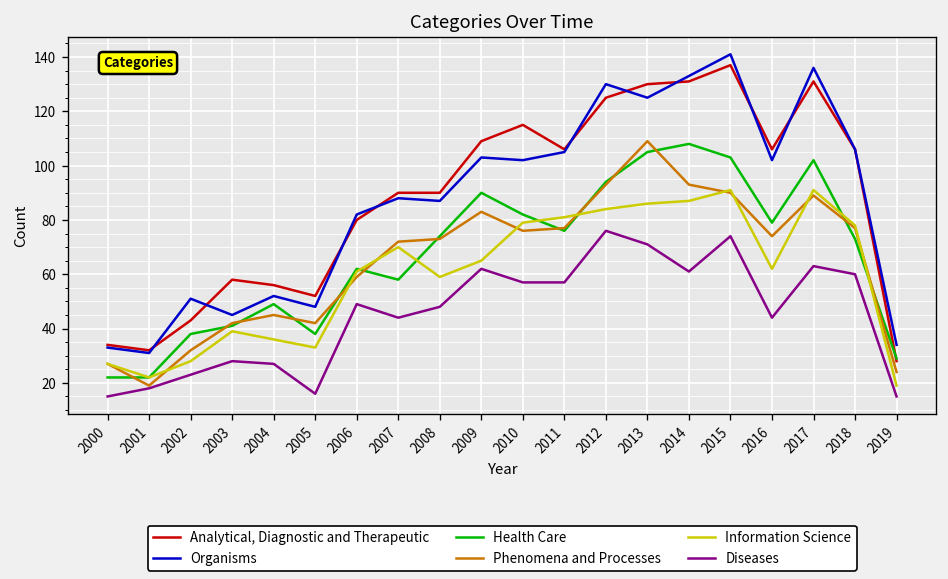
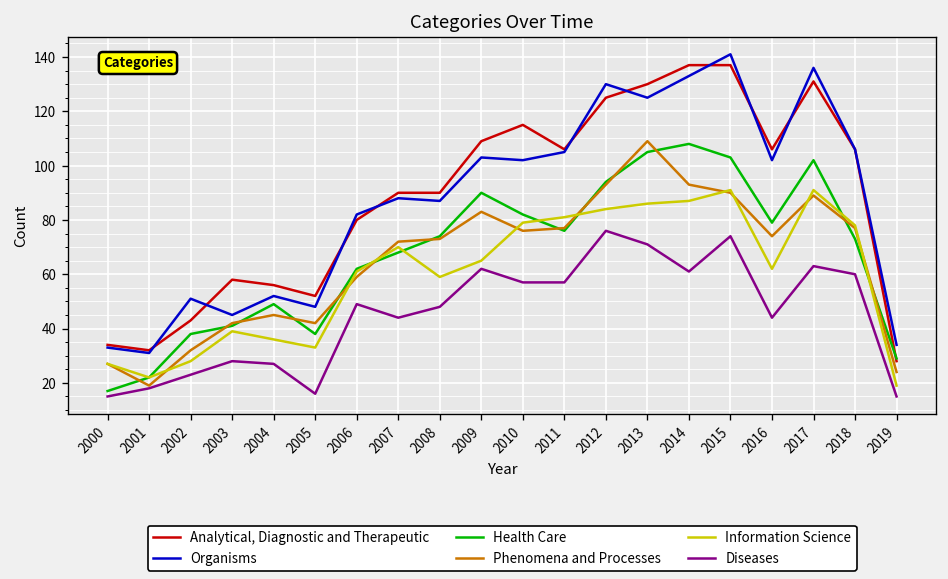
  {
    "Analytical, Diagnostic and Therapeutic": {
      "2002": 43,
      "2003": 58,
      "2004": 56,
      "2005": 52,
      "2006": 80,
      "2007": 90,
      "2008": 90,
      "2009": 109,
      "2010": 115,
      "2012": 125,
      "2013": 130,
-     "2014": 131,
+     "2014": 137,
      "2015": 137,
      "2016": 106,
      "2017": 131
    },
    "Organisms": {
      "2002": 51,
      "2003": 45,
      "2004": 52,
      "2005": 48,
      "2006": 82,
      "2007": 88,
      "2008": 87,
      "2009": 103,
      "2010": 102,
      "2012": 130,
      "2013": 125,
      "2014": 133,
      "2015": 141,
      "2016": 102,
      "2017": 136,
      "2019": 34
    },
    "Health Care": {
-     "2000": 22,
+     "2000": 17,
      "2002": 38,
      "2004": 49,
      "2005": 38,
-     "2007": 58,
+     "2007": 68,
      "2009": 90,
      "2010": 82,
      "2013": 105,
      "2014": 108,
      "2015": 103,
      "2016": 79,
      "2017": 102,
      "2018": 73
    },
    "Phenomena and Processes": {
      "2002": 32,
      "2004": 45,
      "2005": 42,
      "2006": 59,
      "2007": 72,
      "2009": 83,
      "2010": 76,
      "2013": 109,
      "2014": 93,
      "2016": 74,
      "2017": 89,
      "2019": 24
    },
    "Information Science": {
      "2002": 28,
      "2003": 39,
      "2004": 36,
      "2005": 33,
      "2007": 70,
      "2008": 59,
      "2009": 65,
      "2010": 79,
      "2011": 81,
      "2012": 84,
      "2013": 86,
      "2014": 87,
      "2016": 62,
      "2017": 91,
      "2019": 19
    },
    "Diseases": {
      "2000": 15,
      "2002": 23,
      "2003": 28,
      "2004": 27,
      "2005": 16,
      "2006": 49,
      "2007": 44,
      "2008": 48,
      "2009": 62,
      "2010": 57,
      "2011": 57,
      "2012": 76,
      "2013": 71,
      "2014": 61,
      "2015": 74,
      "2016": 44,
      "2017": 63,
      "2018": 60,
      "2019": 15
    }
  }
